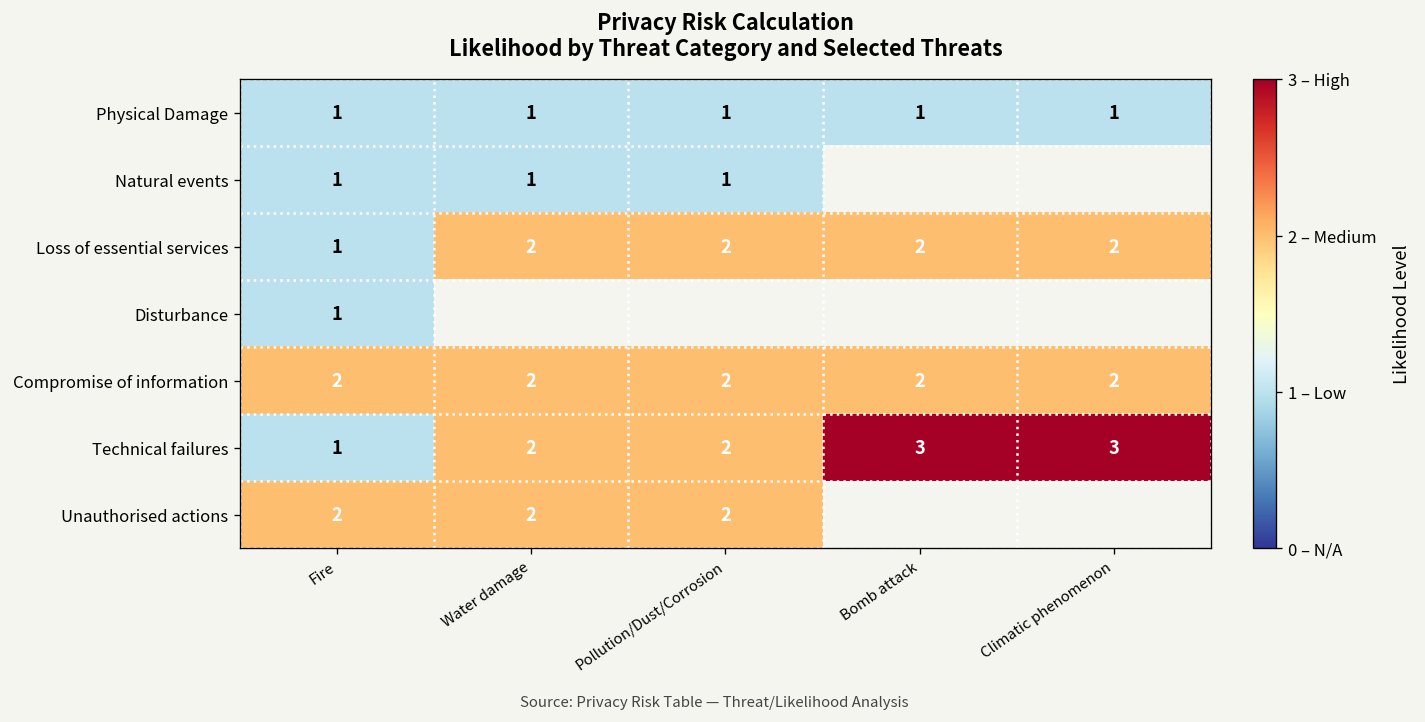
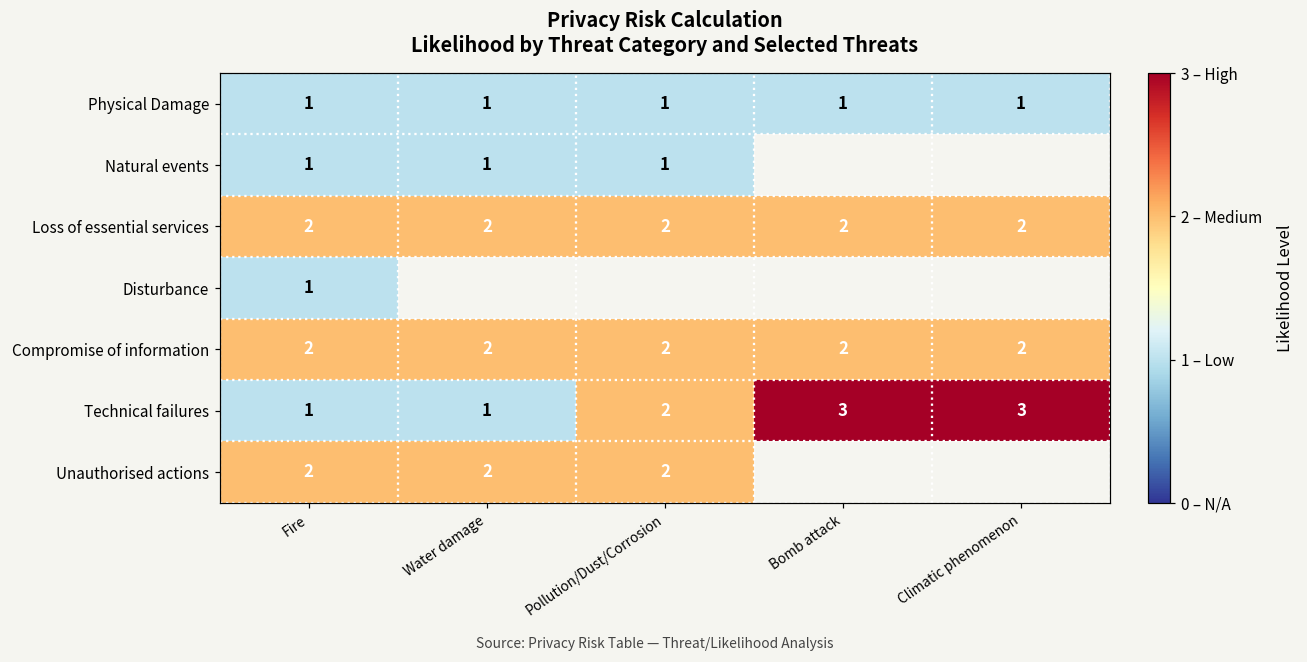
  {
    "Physical Damage": {
      "Fire": 1,
      "Water damage": 1,
      "Pollution/Dust/Corrosion": 1,
      "Bomb attack": 1,
      "Climatic phenomenon": 1
    },
    "Natural events": {
      "Fire": 1,
      "Water damage": 1,
      "Pollution/Dust/Corrosion": 1
    },
    "Loss of essential services": {
-     "Fire": 1,
+     "Fire": 2,
      "Water damage": 2,
      "Pollution/Dust/Corrosion": 2,
      "Bomb attack": 2,
      "Climatic phenomenon": 2
    },
    "Disturbance": {
      "Fire": 1
    },
    "Compromise of information": {
      "Fire": 2,
      "Water damage": 2,
      "Pollution/Dust/Corrosion": 2,
      "Bomb attack": 2,
      "Climatic phenomenon": 2
    },
    "Technical failures": {
      "Fire": 1,
-     "Water damage": 2,
+     "Water damage": 1,
      "Pollution/Dust/Corrosion": 2,
      "Bomb attack": 3,
      "Climatic phenomenon": 3
    },
    "Unauthorised actions": {
      "Fire": 2,
      "Water damage": 2,
      "Pollution/Dust/Corrosion": 2
    }
  }
